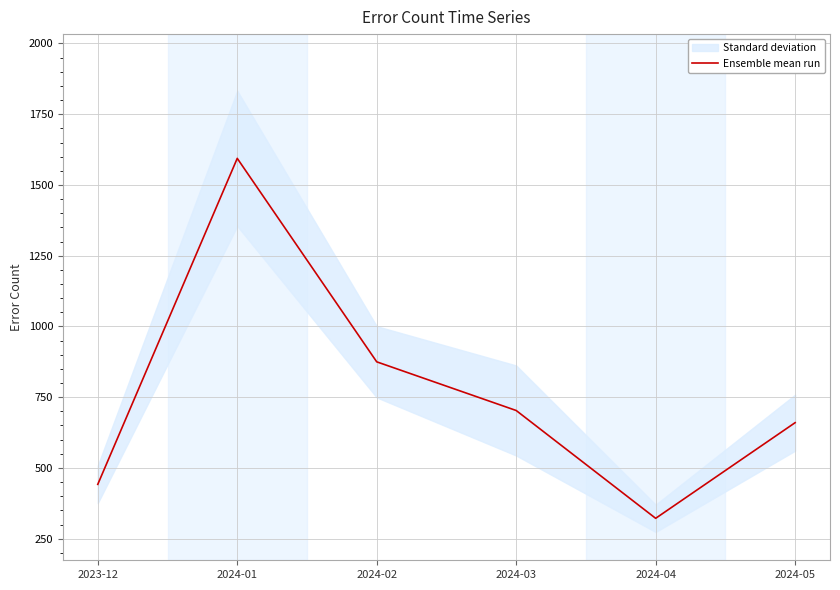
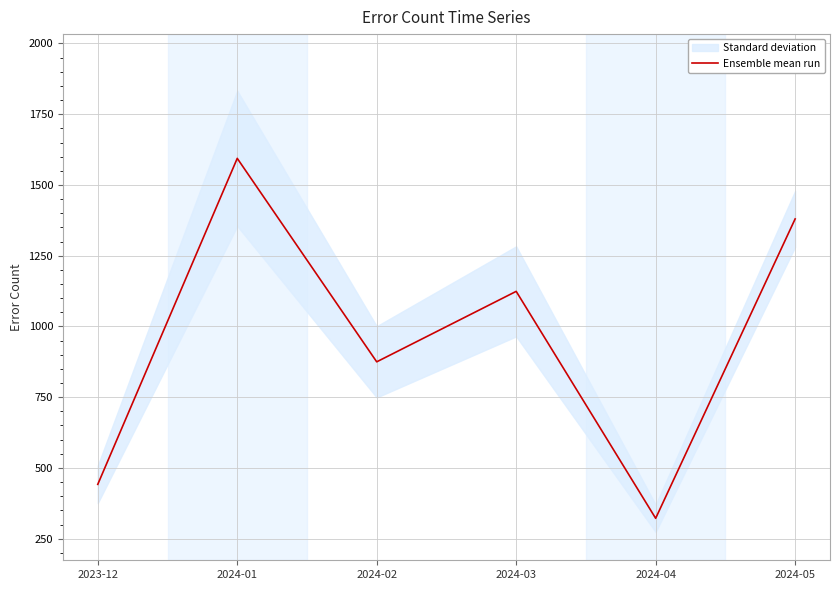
  {
    "Ensemble mean run": {
      "2023-12": 440,
      "2024-01": 1590,
      "2024-02": 880,
-     "2024-03": 700,
+     "2024-03": 1120,
      "2024-04": 320,
-     "2024-05": 660
+     "2024-05": 1380
    }
  }
